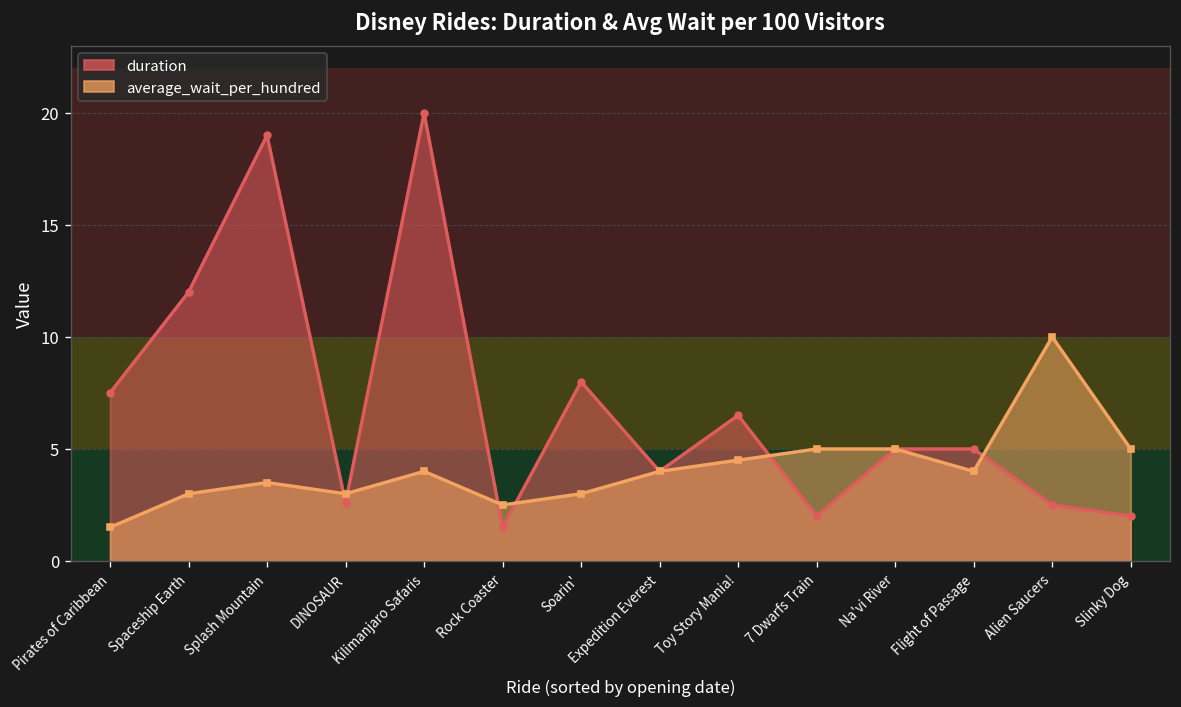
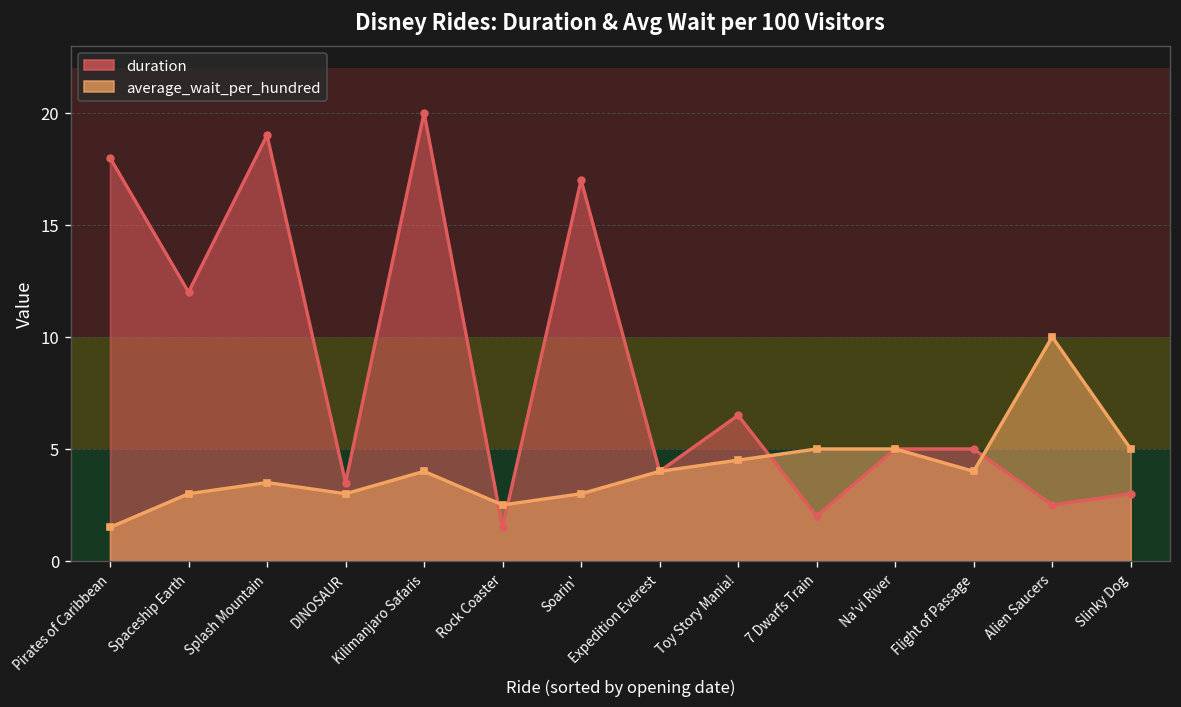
  {
    "duration": {
-     "Pirates of Caribbean": 7.5,
+     "Pirates of Caribbean": 18.0,
      "Spaceship Earth": 12.0,
      "Splash Mountain": 19.0,
-     "DINOSAUR": 2.6,
+     "DINOSAUR": 3.5,
      "Kilimanjaro Safaris": 20.0,
      "Rock Coaster": 1.5,
-     "Soarin'": 8,
+     "Soarin'": 17,
      "Toy Story Mania!": 6.5,
      "7 Dwarfs Train": 2.0,
      "Flight of Passage": 5.0,
      "Alien Saucers": 2.5,
-     "Slinky Dog": 2
+     "Slinky Dog": 3
    },
    "average_wait_per_hundred": {
      "Pirates of Caribbean": 1.5,
      "Spaceship Earth": 3.0,
      "Splash Mountain": 3.5,
      "DINOSAUR": 3.0,
      "Kilimanjaro Safaris": 4.0,
      "Rock Coaster": 2.5,
      "Soarin'": 3.0,
      "Toy Story Mania!": 4.5,
      "7 Dwarfs Train": 5.0,
      "Flight of Passage": 4.0,
      "Alien Saucers": 10.0,
      "Slinky Dog": 5.0
    }
  }
